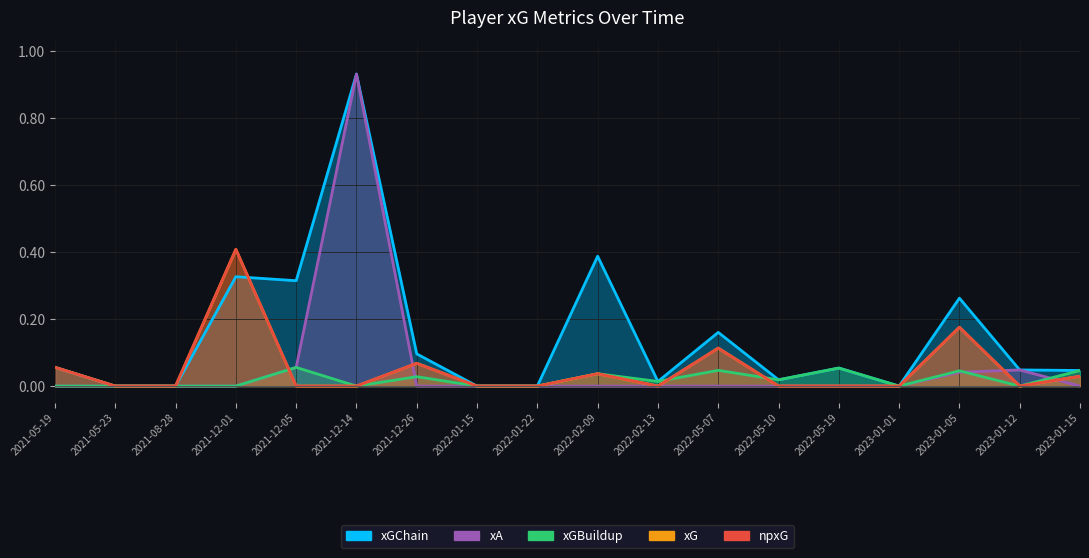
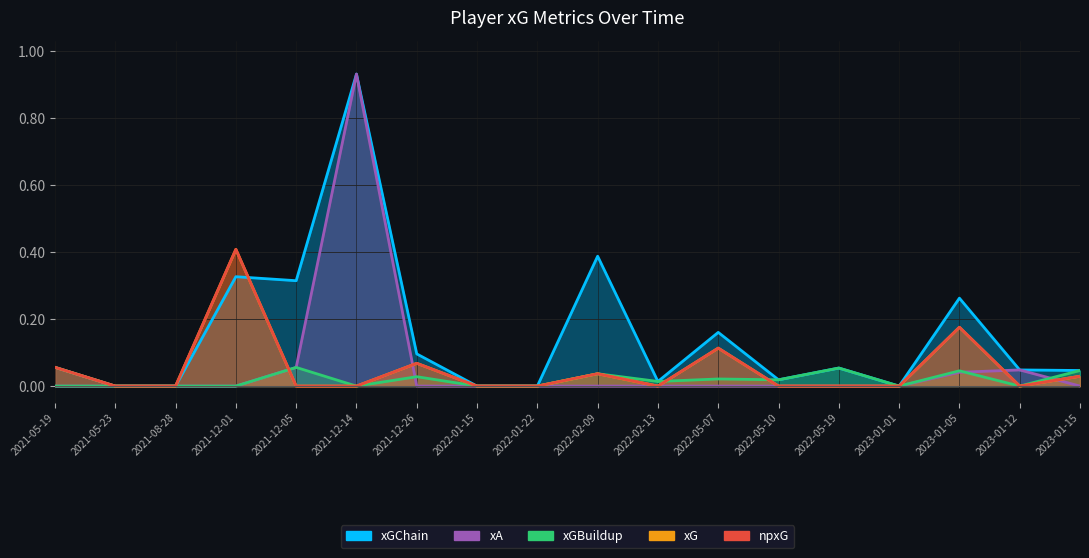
  {
    "xGChain": {
      "2021-12-01": 0.33,
      "2021-12-05": 0.31,
      "2021-12-26": 0.10,
      "2022-02-09": 0.39,
      "2022-05-07": 0.16,
      "2023-01-05": 0.26
    },
    "xA": {
      "2021-12-26": 0.00,
      "2022-02-09": 0.00,
      "2022-05-07": 0.00,
      "2023-01-15": 0.00
    },
    "xGBuildup": {
      "2021-12-26": 0.03,
-     "2022-05-07": 0.05
+     "2022-05-07": 0.02
    },
    "npxG": {
      "2021-12-01": 0.41,
      "2021-12-05": 0.00,
      "2021-12-26": 0.07,
      "2022-05-07": 0.11,
      "2023-01-05": 0.18,
      "2023-01-15": 0.03
    }
  }
